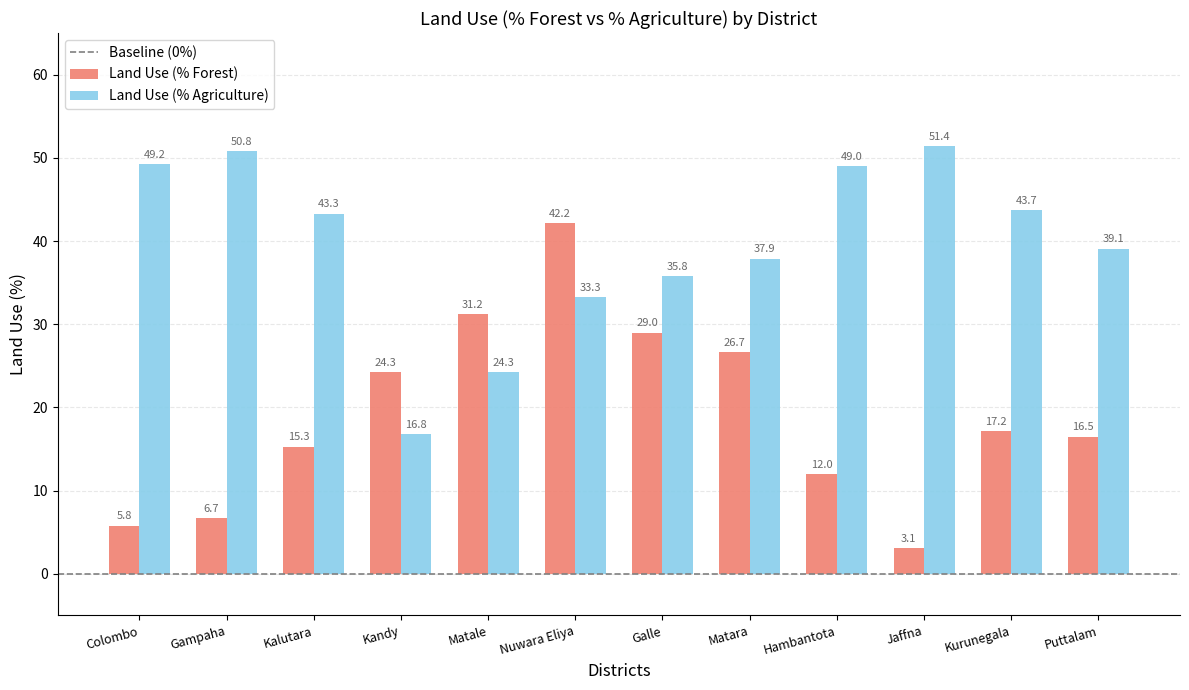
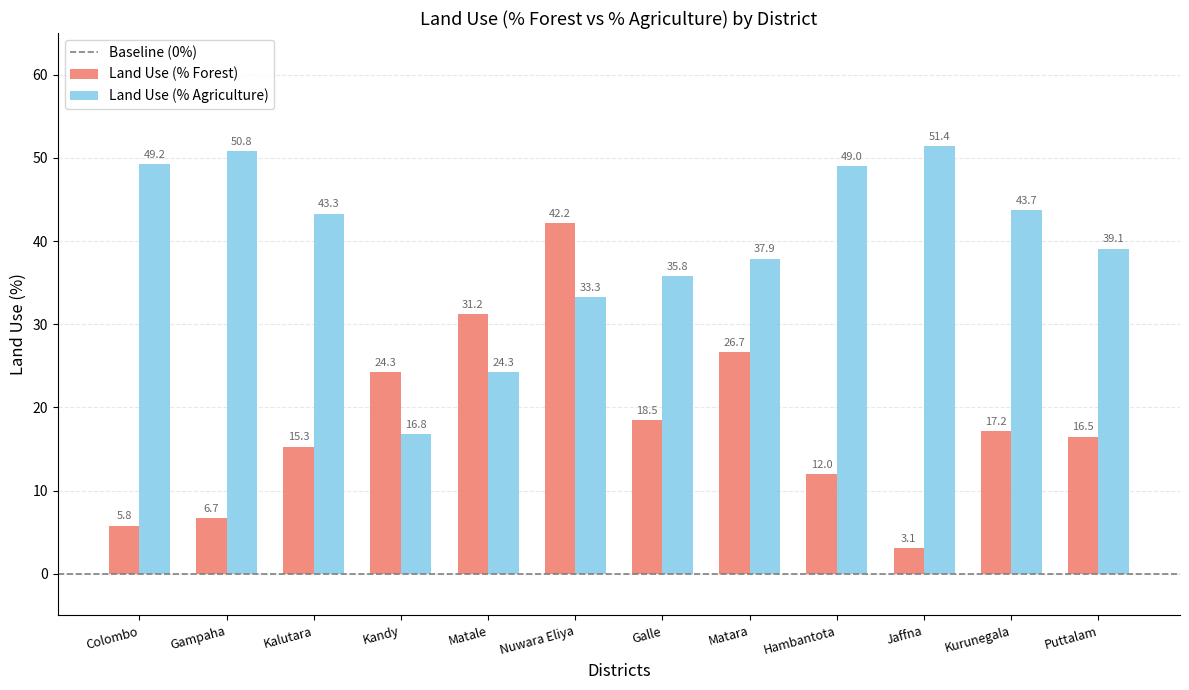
  {
    "Land Use (% Forest)": {
      "Colombo": 5.8,
      "Gampaha": 6.7,
      "Kalutara": 15.3,
      "Kandy": 24.3,
      "Matale": 31.2,
      "Nuwara Eliya": 42.2,
-     "Galle": 29.0,
+     "Galle": 18.5,
      "Matara": 26.7,
      "Hambantota": 12.0,
      "Jaffna": 3.1,
      "Kurunegala": 17.2,
      "Puttalam": 16.5
    },
    "Land Use (% Agriculture)": {
      "Colombo": 49.2,
      "Gampaha": 50.8,
      "Kalutara": 43.3,
      "Kandy": 16.8,
      "Matale": 24.3,
      "Nuwara Eliya": 33.3,
      "Galle": 35.8,
      "Matara": 37.9,
      "Hambantota": 49.0,
      "Jaffna": 51.4,
      "Kurunegala": 43.7,
      "Puttalam": 39.1
    }
  }
